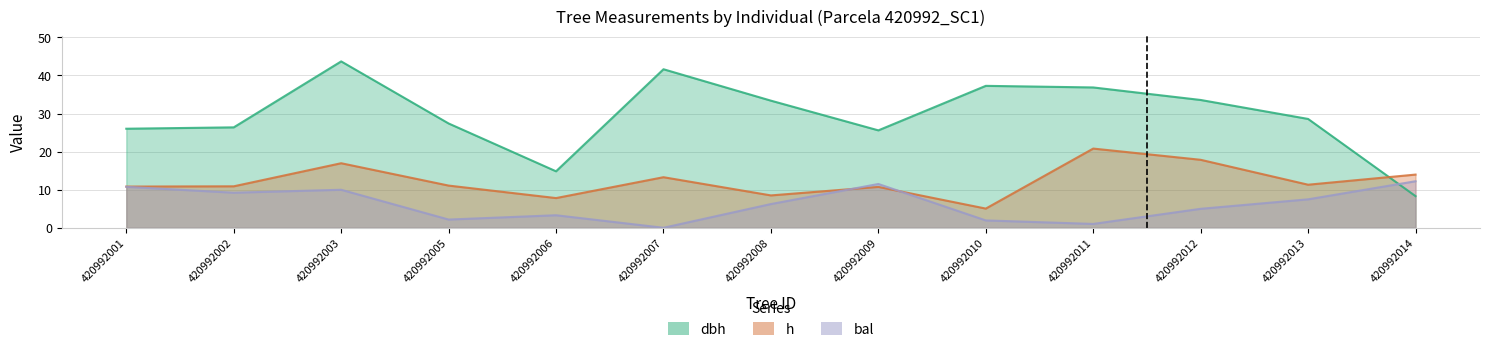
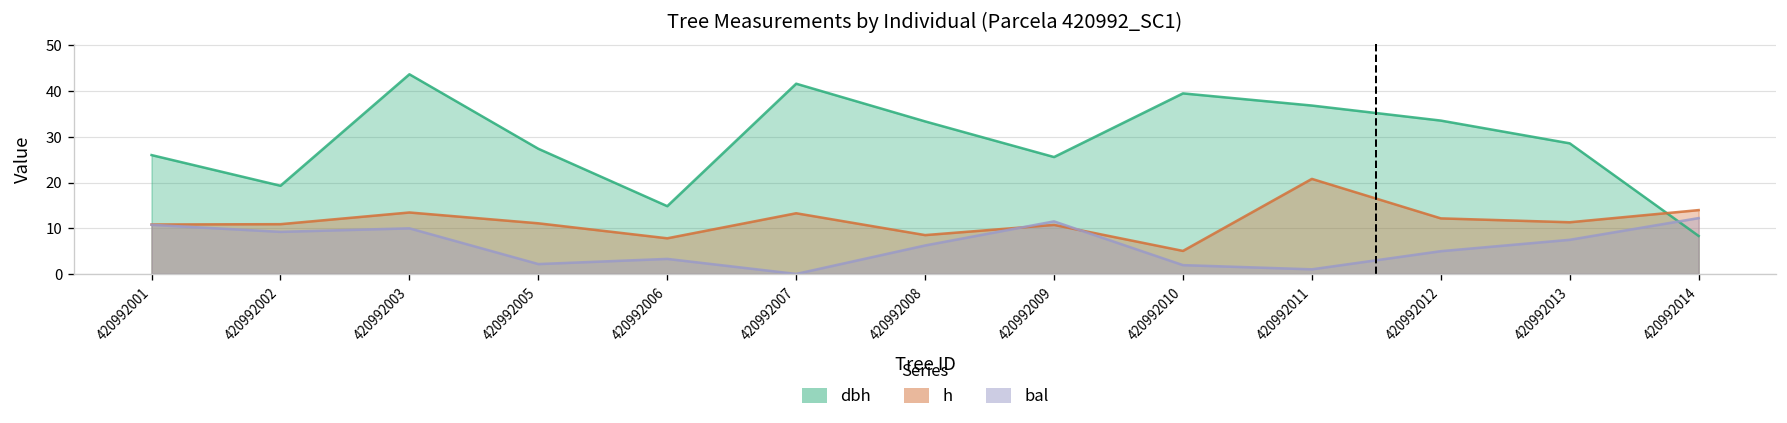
  {
    "dbh": {
      "420992001": 26,
-     "420992002": 26,
+     "420992002": 19,
      "420992003": 44,
      "420992005": 27,
      "420992006": 15,
      "420992007": 42,
      "420992008": 33,
      "420992009": 26,
-     "420992010": 37,
+     "420992010": 40,
      "420992011": 37,
      "420992012": 34,
      "420992013": 29,
      "420992014": 8
    },
    "h": {
      "420992002": 11,
-     "420992003": 17,
+     "420992003": 13,
      "420992005": 11,
      "420992006": 8,
      "420992007": 13,
      "420992008": 9,
      "420992009": 11,
      "420992010": 5,
      "420992011": 21,
-     "420992012": 18,
+     "420992012": 12,
      "420992013": 11,
      "420992014": 14
    },
    "bal": {
      "420992002": 9,
      "420992003": 10,
      "420992005": 2,
      "420992006": 3,
      "420992007": 0,
      "420992008": 6,
      "420992009": 12,
      "420992010": 2,
      "420992011": 1,
      "420992012": 5,
      "420992013": 7,
      "420992014": 12
    }
  }
